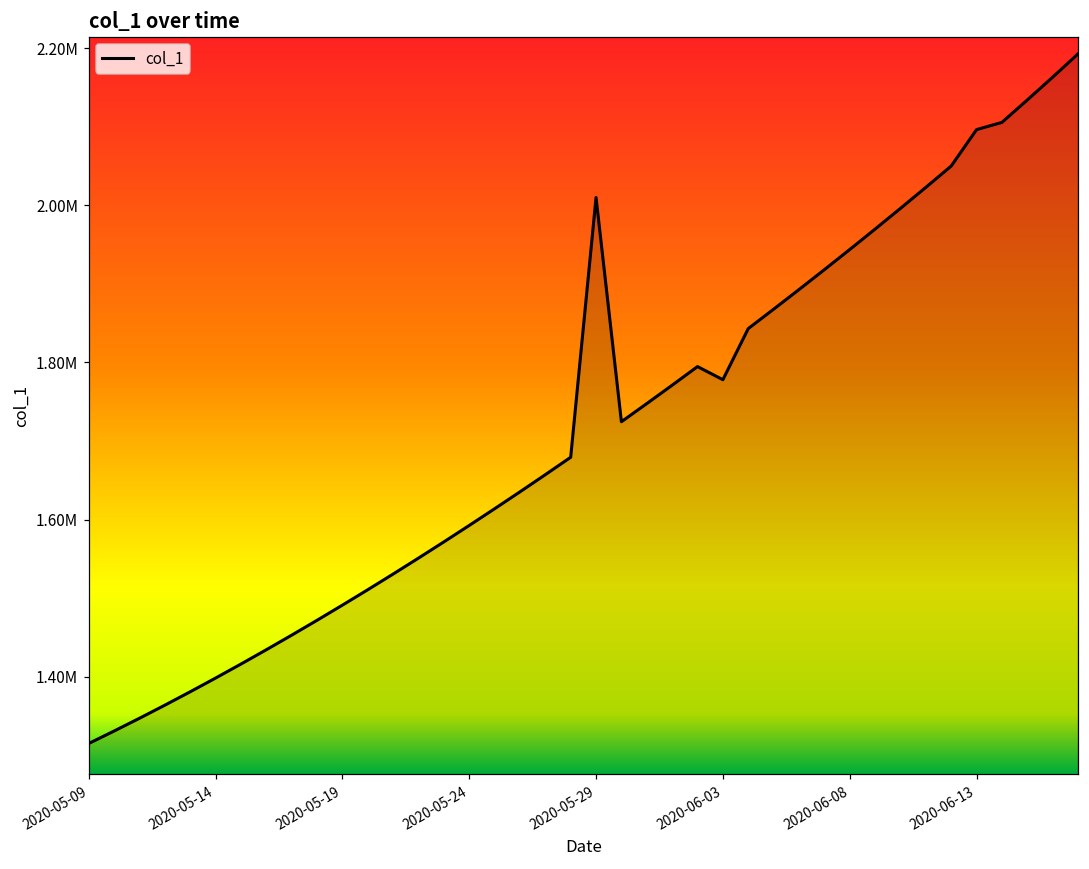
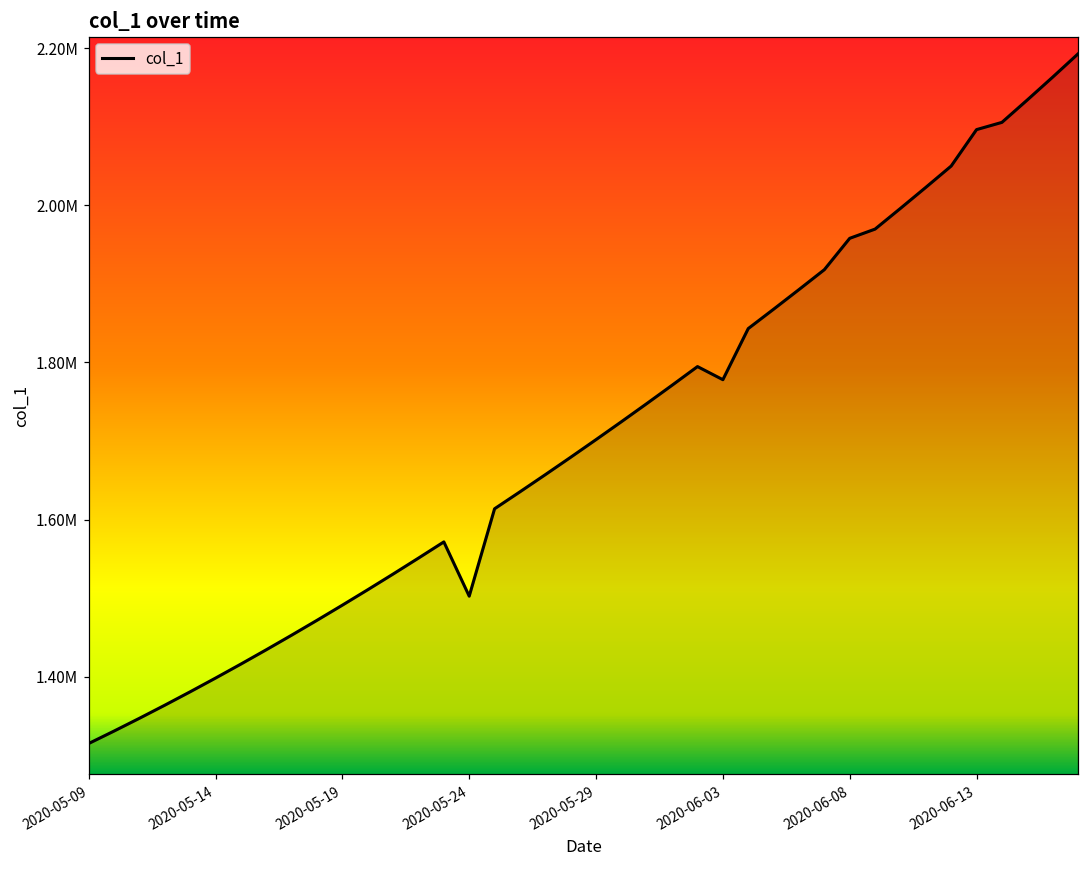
  {
    "2020-05-09": 1320000,
    "2020-05-14": 1400000,
    "2020-05-19": 1490000,
-   "2020-05-24": 1590000,
-   "2020-05-29": 2010000,
+   "2020-05-24": 1500000,
+   "2020-05-29": 1700000,
    "2020-06-03": 1780000,
-   "2020-06-08": 1940000,
+   "2020-06-08": 1960000,
    "2020-06-13": 2100000
  }
